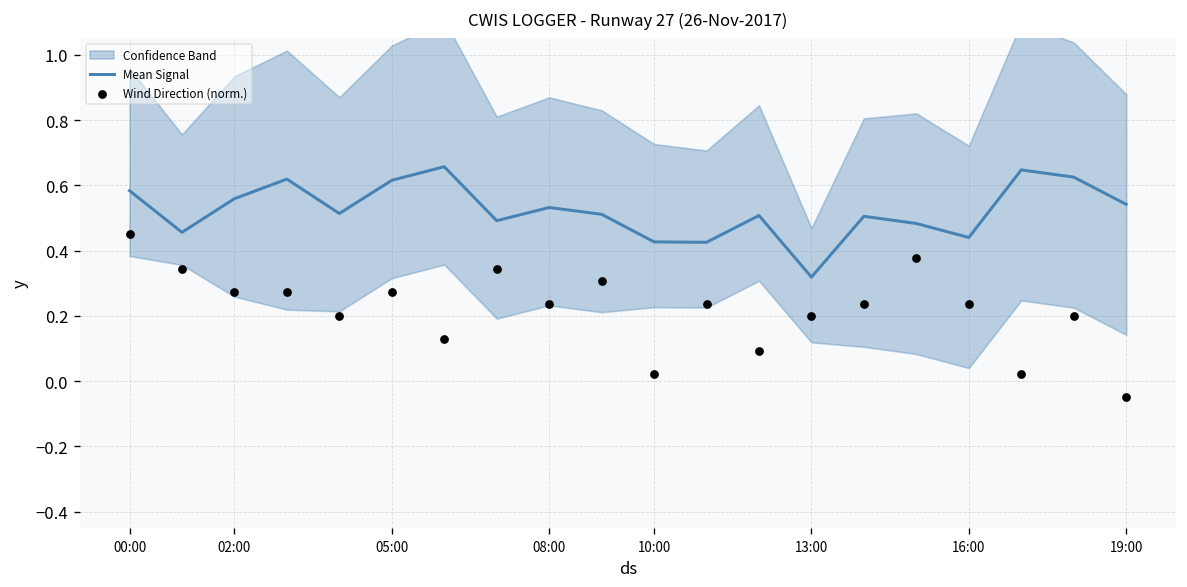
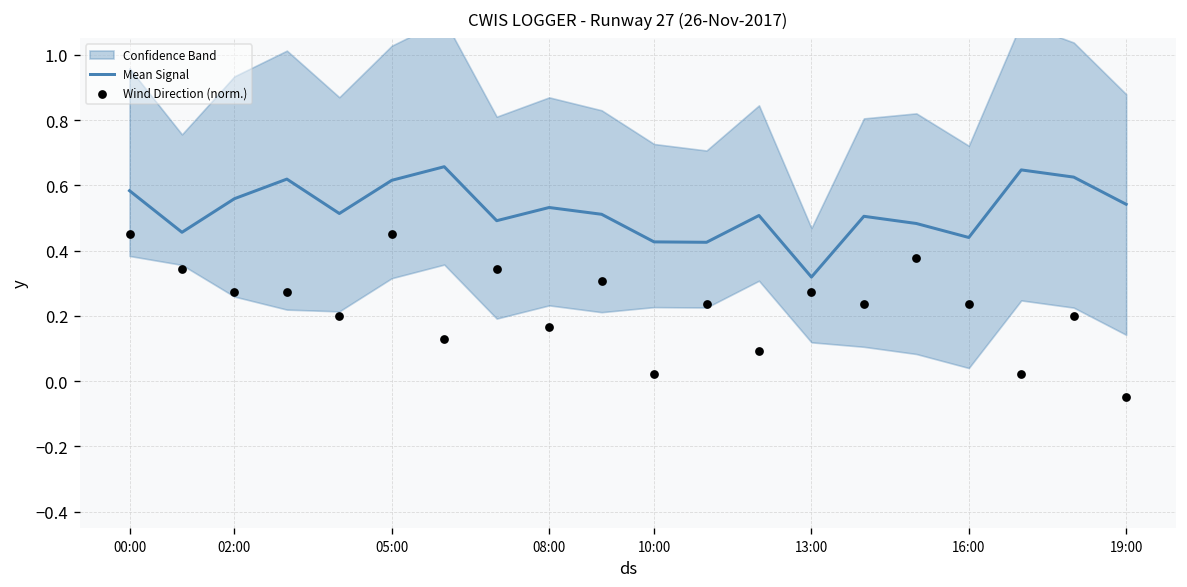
  {
    "Wind Direction (norm.)": {
-     "05:00": 0.27,
-     "08:00": 0.24,
-     "13:00": 0.20
+     "05:00": 0.45,
+     "08:00": 0.16,
+     "13:00": 0.27
    }
  }
